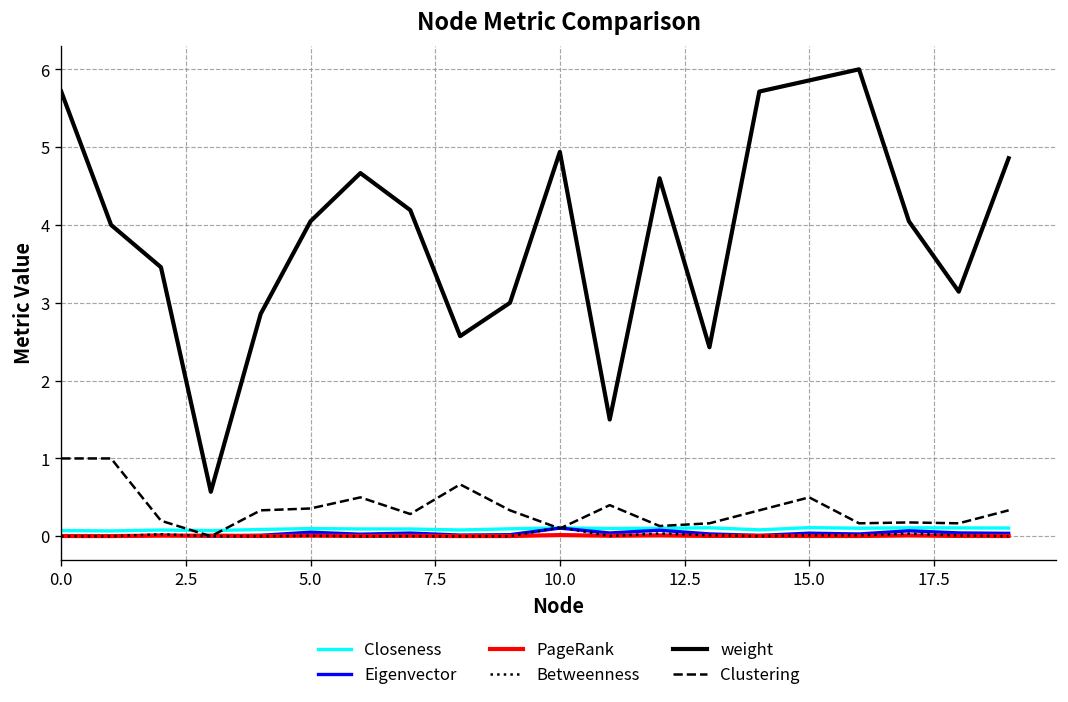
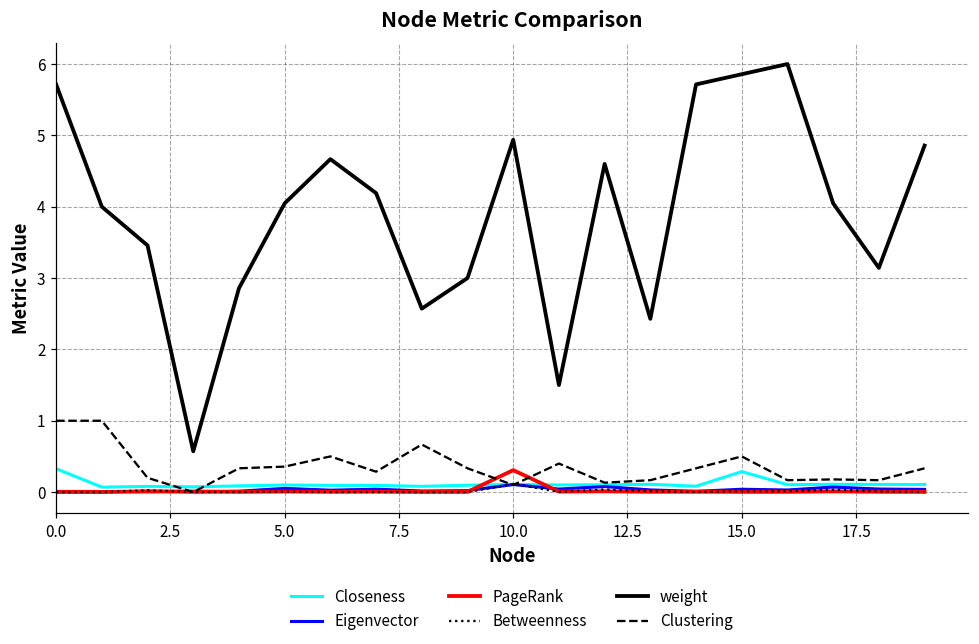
  {
    "Closeness": {
-     "0.0": 0.1,
+     "0.0": 0.3,
      "5.0": 0.1,
-     "15.0": 0.1
+     "15.0": 0.3
    },
    "Eigenvector": {
      "5.0": 0.1
    },
    "PageRank": {
-     "10.0": 0.0
+     "10.0": 0.3
    }
  }
